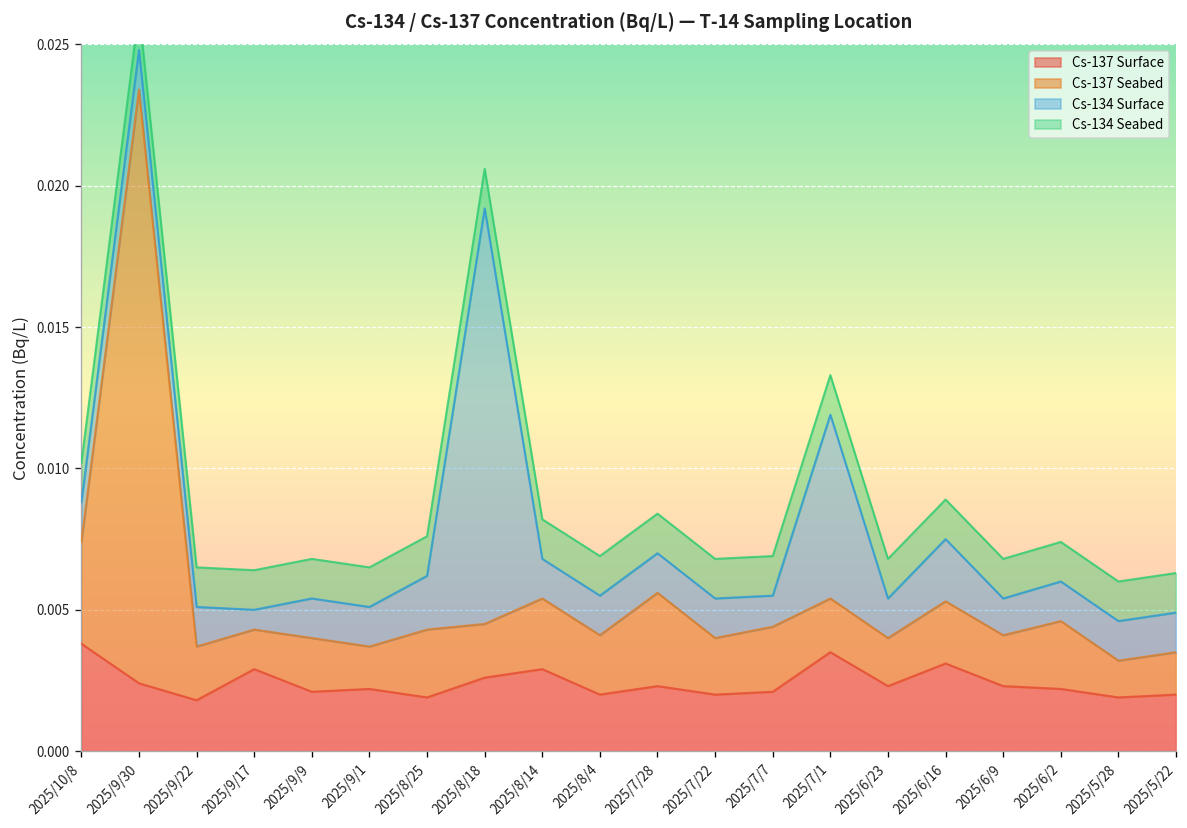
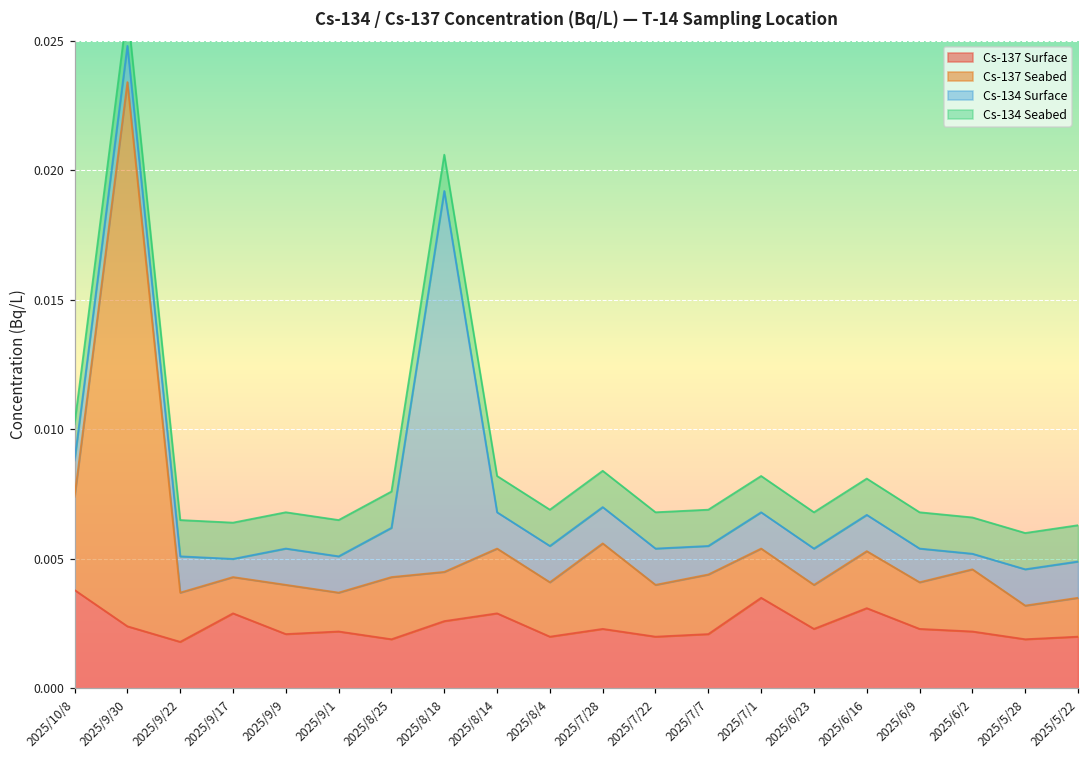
  {
    "Cs-134 Surface": {
      "2025/10/8": 0.0014,
      "2025/9/30": 0.0014,
      "2025/9/22": 0.0014,
      "2025/9/17": 0.0007,
      "2025/9/9": 0.0014,
      "2025/9/1": 0.0014,
      "2025/8/25": 0.0019,
      "2025/8/18": 0.0147,
      "2025/8/14": 0.0014,
      "2025/8/4": 0.0014,
      "2025/7/28": 0.0014,
      "2025/7/22": 0.0014,
      "2025/7/7": 0.0011,
-     "2025/7/1": 0.0065,
+     "2025/7/1": 0.0014,
      "2025/6/23": 0.0014,
-     "2025/6/16": 0.0022,
+     "2025/6/16": 0.0014,
      "2025/6/9": 0.0013,
-     "2025/6/2": 0.0014,
+     "2025/6/2": 0.0006,
      "2025/5/28": 0.0014,
      "2025/5/22": 0.0014
    },
    "Cs-134 Seabed": {
      "2025/10/8": 0.0014,
      "2025/9/22": 0.0014,
      "2025/9/17": 0.0014,
      "2025/9/9": 0.0014,
      "2025/9/1": 0.0014,
      "2025/8/25": 0.0014,
      "2025/8/18": 0.0014,
      "2025/8/14": 0.0014,
      "2025/8/4": 0.0014,
      "2025/7/28": 0.0014,
      "2025/7/22": 0.0014,
      "2025/7/7": 0.0014,
      "2025/7/1": 0.0014,
      "2025/6/23": 0.0014,
      "2025/6/16": 0.0014,
      "2025/6/9": 0.0014,
      "2025/6/2": 0.0014,
      "2025/5/28": 0.0014,
      "2025/5/22": 0.0014
    }
  }
